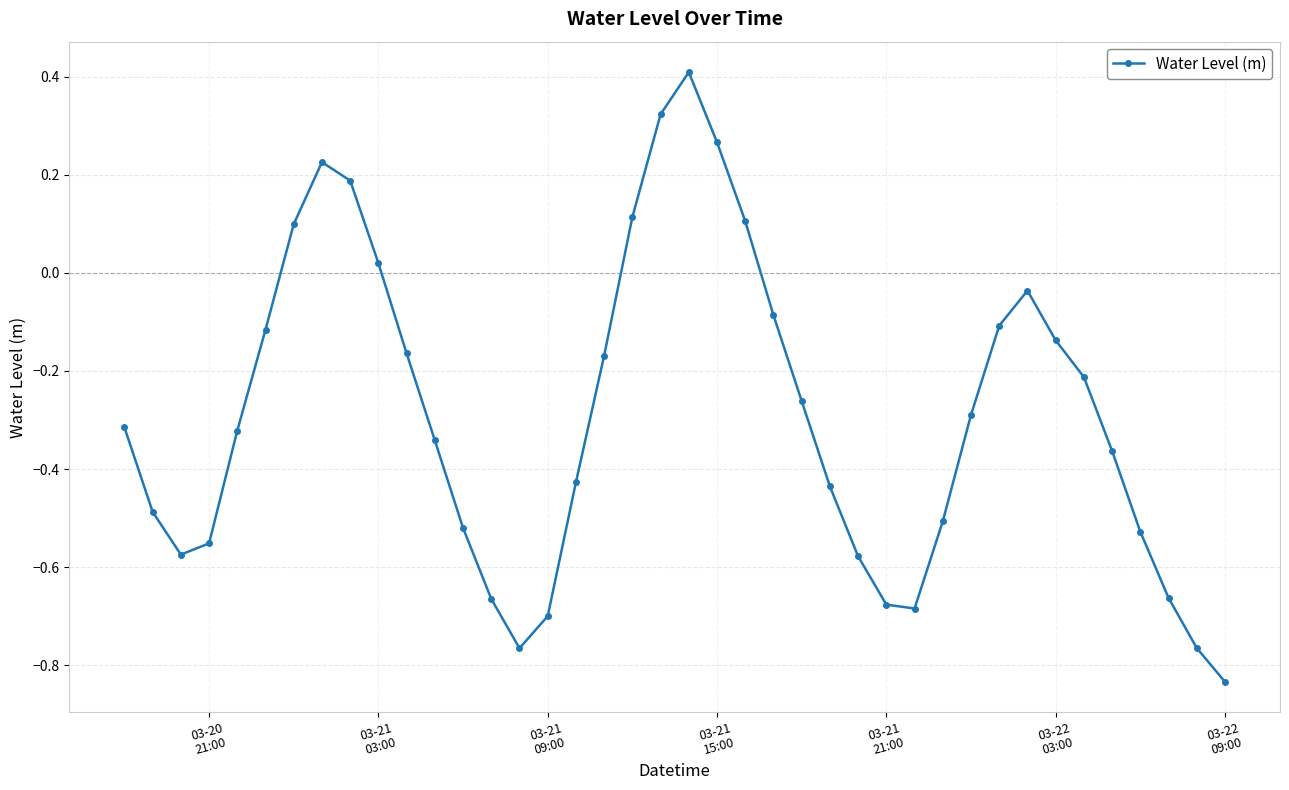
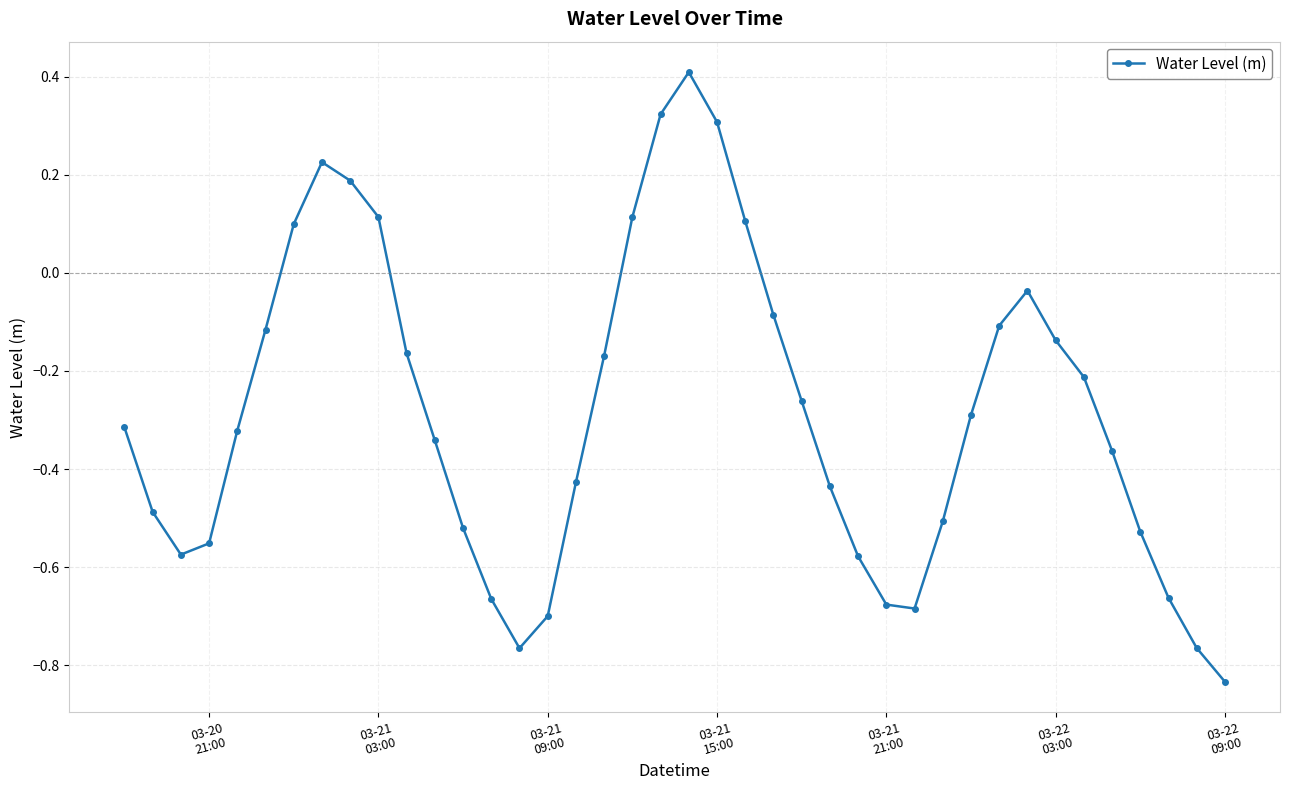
  {
    "03-20 21:00": -0.55,
-   "03-21 03:00": 0.02,
+   "03-21 03:00": 0.11,
    "03-21 09:00": -0.70,
-   "03-21 15:00": 0.27,
+   "03-21 15:00": 0.31,
    "03-21 21:00": -0.68,
    "03-22 03:00": -0.14,
    "03-22 09:00": -0.83
  }
